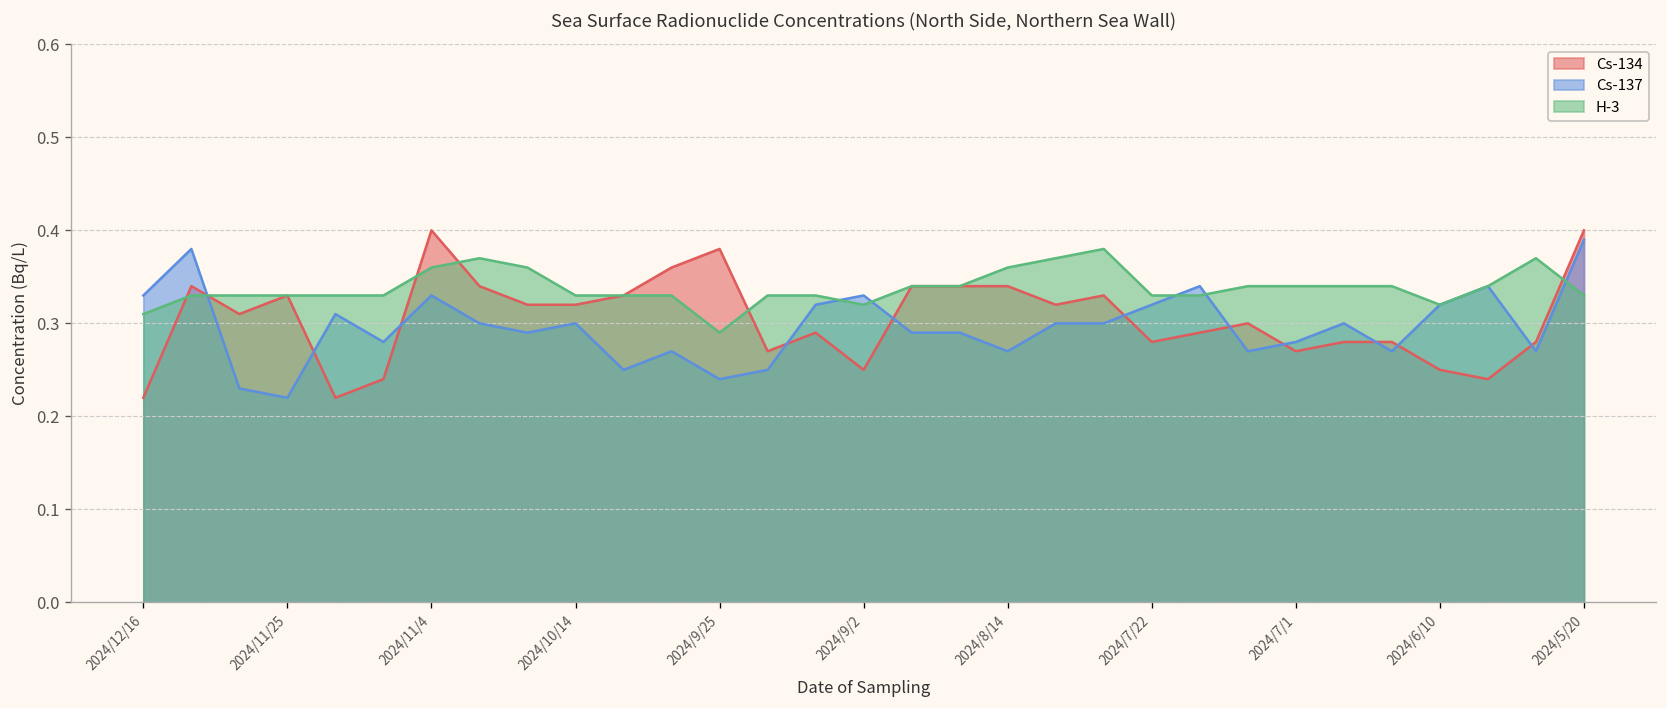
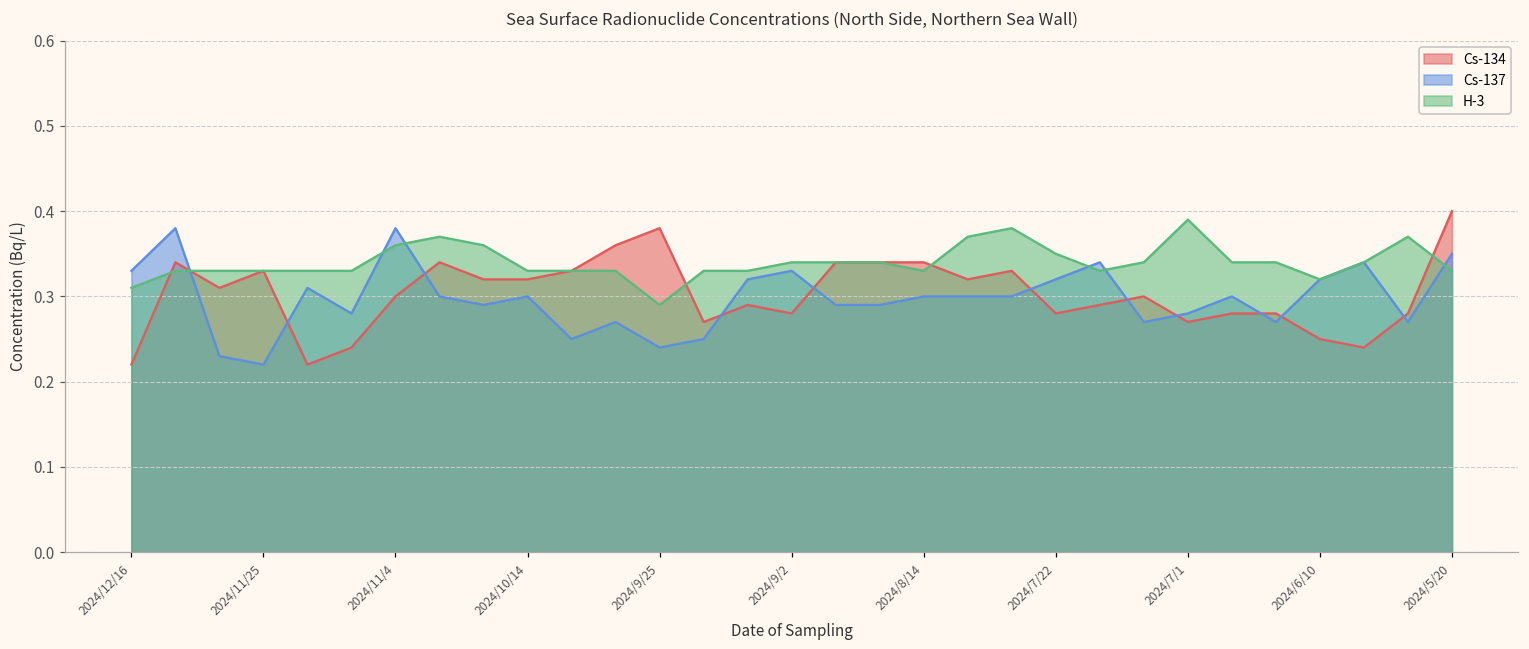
  {
    "Cs-134": {
      "2024/12/16": 0.22,
-     "2024/11/4": 0.4,
+     "2024/11/4": 0.3,
      "2024/10/14": 0.32,
      "2024/9/25": 0.38,
-     "2024/9/2": 0.25,
+     "2024/9/2": 0.28,
      "2024/8/14": 0.34,
      "2024/7/22": 0.28,
      "2024/7/1": 0.27,
      "2024/6/10": 0.25,
      "2024/5/20": 0.40
    },
    "Cs-137": {
      "2024/12/16": 0.33,
      "2024/11/25": 0.22,
-     "2024/11/4": 0.33,
+     "2024/11/4": 0.38,
      "2024/10/14": 0.30,
      "2024/9/25": 0.24,
      "2024/9/2": 0.33,
-     "2024/8/14": 0.27,
+     "2024/8/14": 0.30,
      "2024/7/22": 0.32,
      "2024/7/1": 0.28,
-     "2024/5/20": 0.39
+     "2024/5/20": 0.35
    },
    "H-3": {
      "2024/12/16": 0.31,
      "2024/11/4": 0.36,
      "2024/10/14": 0.33,
      "2024/9/25": 0.29,
-     "2024/9/2": 0.32,
-     "2024/8/14": 0.36,
-     "2024/7/22": 0.33,
-     "2024/7/1": 0.34,
+     "2024/9/2": 0.34,
+     "2024/8/14": 0.33,
+     "2024/7/22": 0.35,
+     "2024/7/1": 0.39,
      "2024/5/20": 0.33
    }
  }
